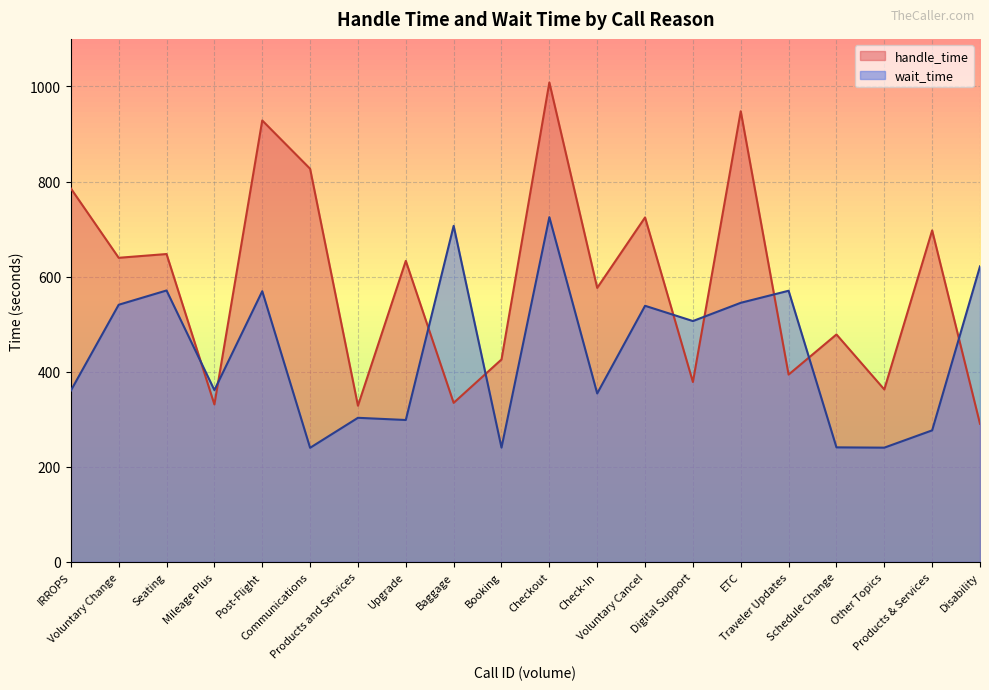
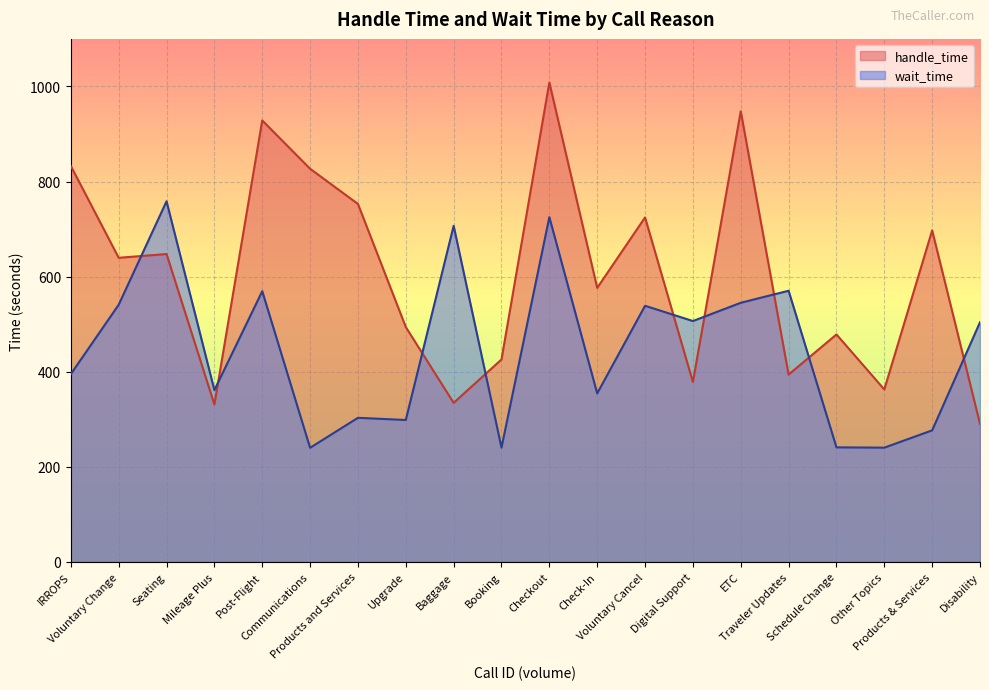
  {
    "handle_time": {
-     "IRROPS": 790,
+     "IRROPS": 830,
      "Voluntary Change": 640,
      "Seating": 650,
      "Mileage Plus": 330,
      "Post-Flight": 930,
      "Communications": 830,
-     "Products and Services": 330,
-     "Upgrade": 630,
+     "Products and Services": 750,
+     "Upgrade": 490,
      "Baggage": 330,
      "Booking": 430,
      "Checkout": 1010,
      "Check-In": 580,
      "Voluntary Cancel": 720,
      "Digital Support": 380,
      "ETC": 950,
      "Traveler Updates": 390,
      "Schedule Change": 480,
      "Other Topics": 360,
      "Products & Services": 700,
      "Disability": 290
    },
    "wait_time": {
-     "IRROPS": 360,
+     "IRROPS": 390,
      "Voluntary Change": 540,
-     "Seating": 570,
+     "Seating": 760,
      "Mileage Plus": 360,
      "Post-Flight": 570,
      "Communications": 240,
      "Products and Services": 300,
      "Upgrade": 300,
      "Baggage": 710,
      "Booking": 240,
      "Checkout": 730,
      "Check-In": 350,
      "Voluntary Cancel": 540,
      "Digital Support": 510,
      "ETC": 540,
      "Traveler Updates": 570,
      "Schedule Change": 240,
      "Other Topics": 240,
      "Products & Services": 280,
-     "Disability": 620
+     "Disability": 500
    }
  }
